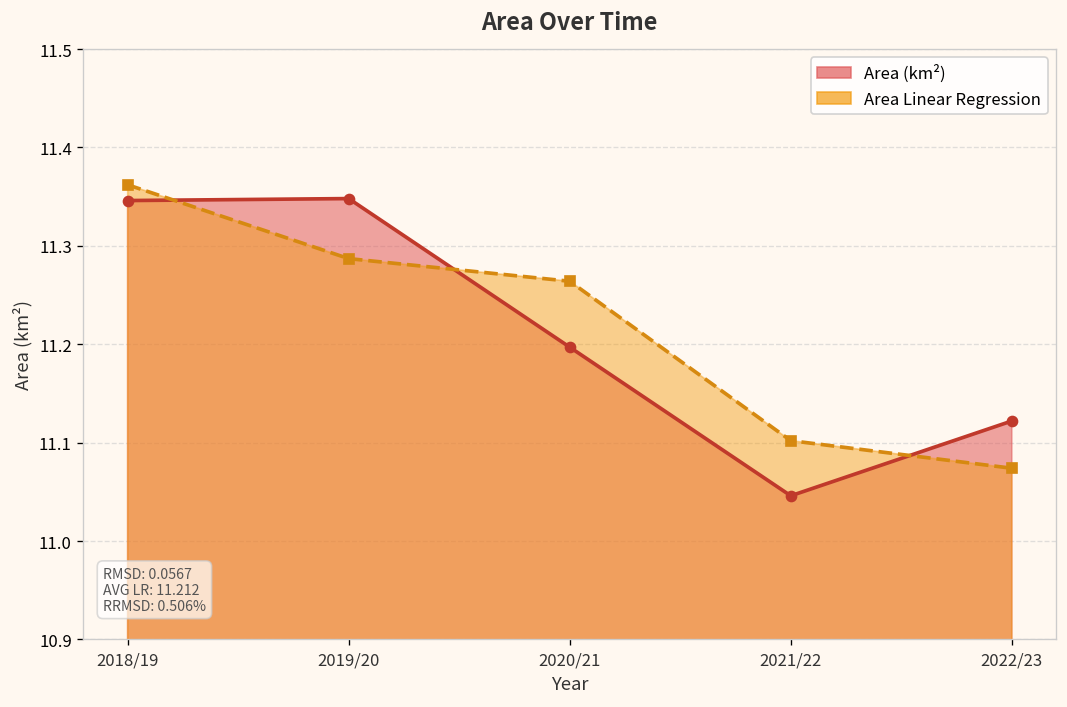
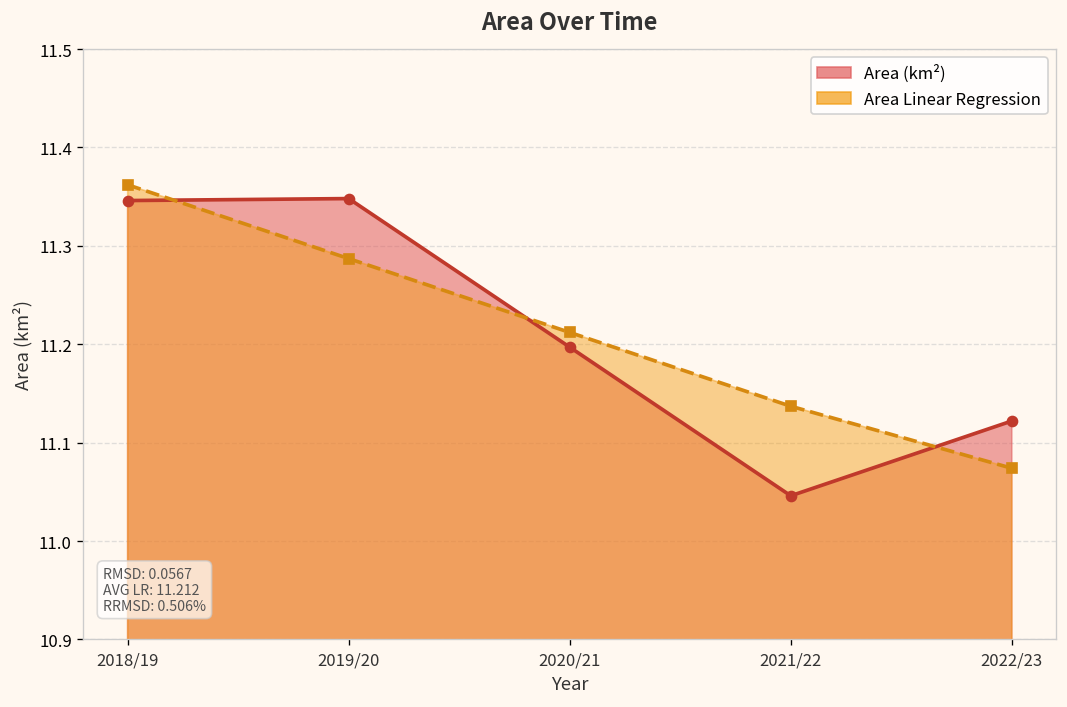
  {
    "Area Linear Regression": {
      "2018/19": 11.36,
      "2019/20": 11.29,
-     "2020/21": 11.26,
-     "2021/22": 11.10,
+     "2020/21": 11.21,
+     "2021/22": 11.14,
      "2022/23": 11.07
    }
  }
